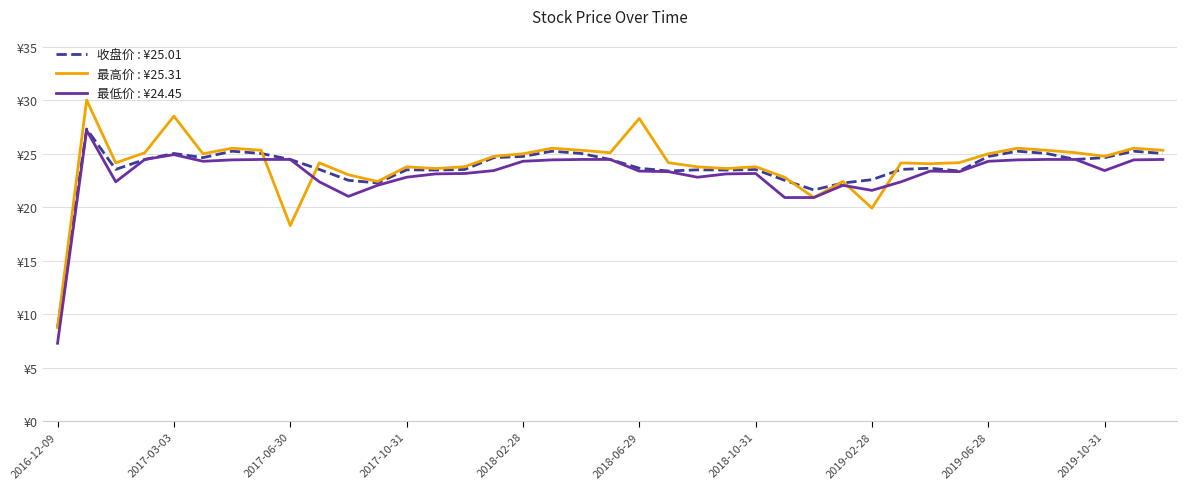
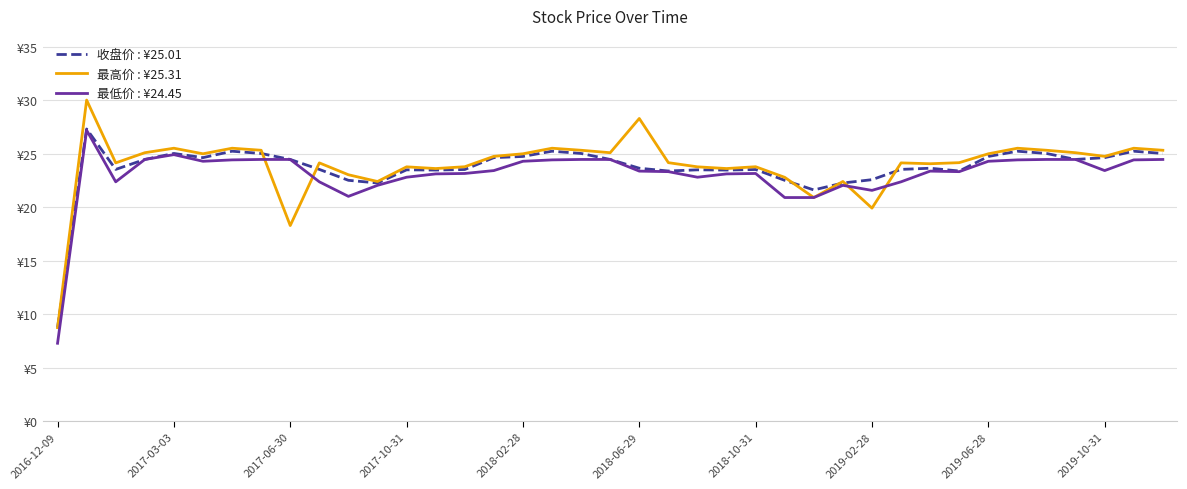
  {
    "最高价 : ¥25.31": {
-     "2017-03-03": "¥28.5",
+     "2017-03-03": "¥25.5",
      "2017-06-30": "¥18.3",
      "2017-10-31": "¥23.8",
      "2018-02-28": "¥25.0",
      "2018-06-29": "¥28.3",
      "2018-10-31": "¥23.8",
      "2019-02-28": "¥19.9",
      "2019-06-28": "¥25.0"
    }
  }
